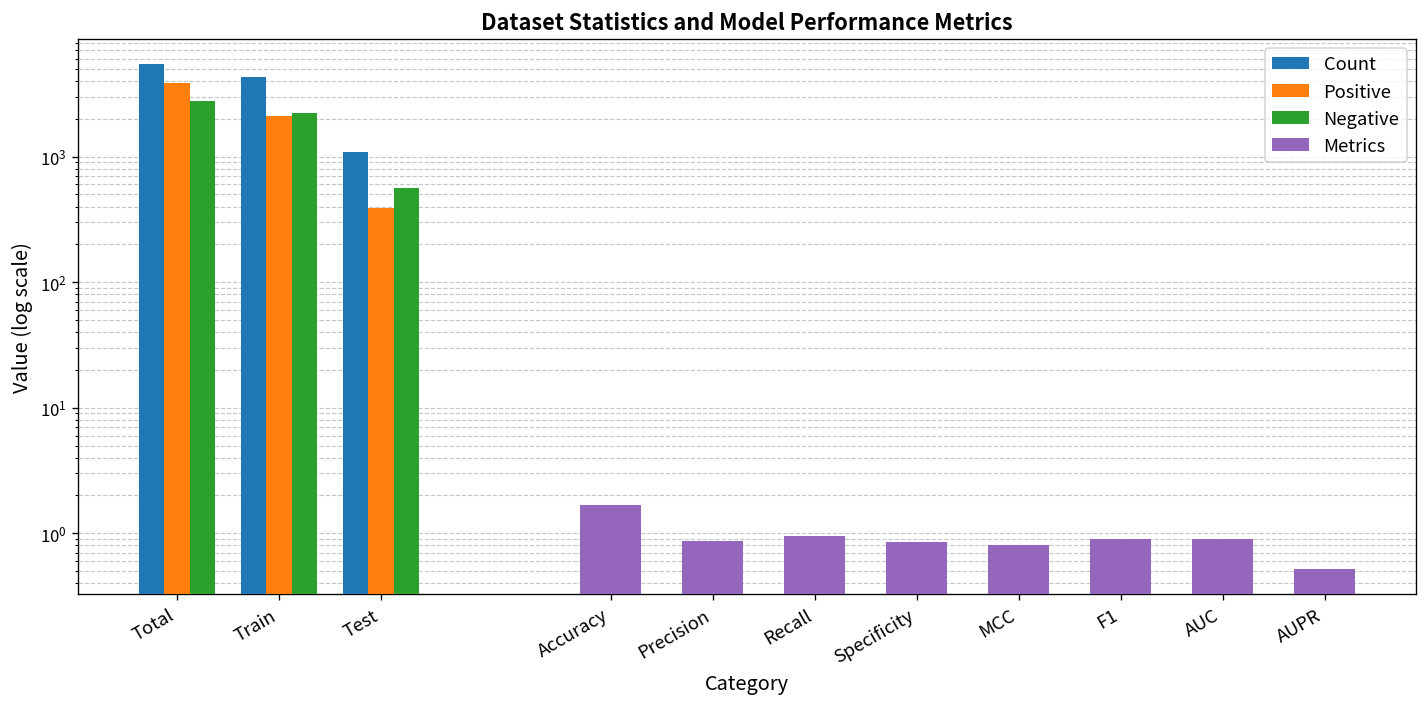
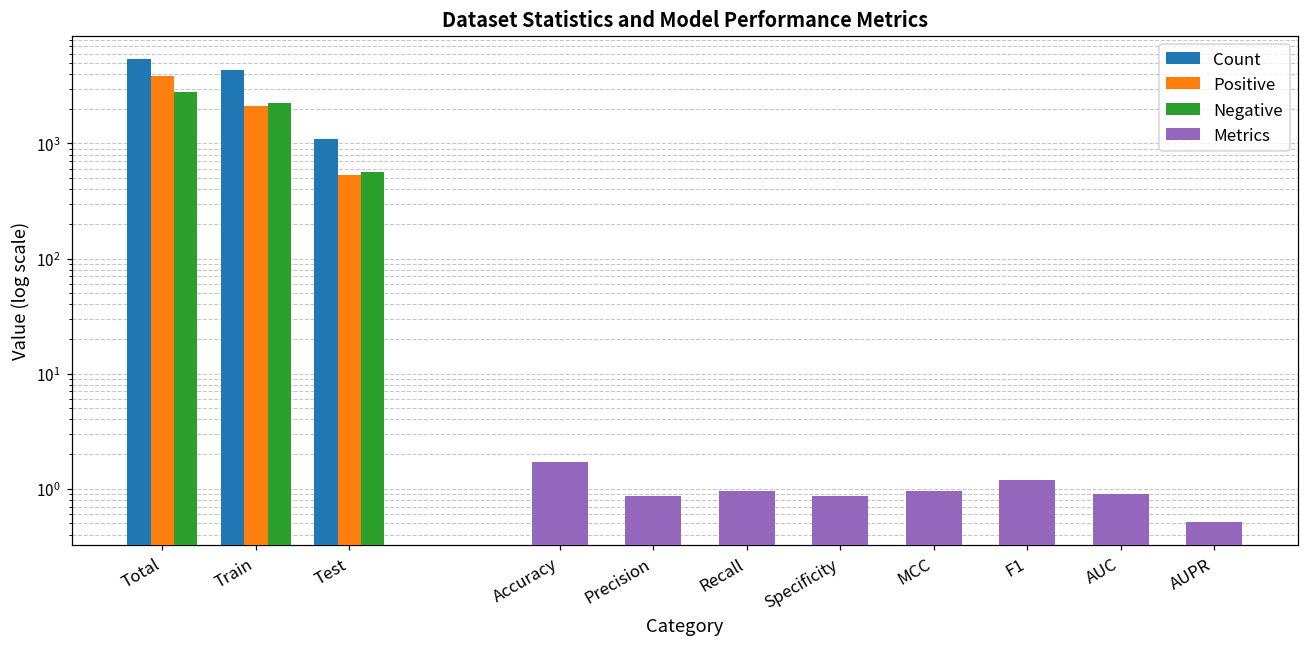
  {
    "Positive": {
      "Total": 3900,
      "Train": 2100,
-     "Test": 390
+     "Test": 500
    },
    "Metrics": {
      "Accuracy": 1.7,
      "Precision": 0.9,
      "Recall": 1.0,
      "Specificity": 0.9,
-     "MCC": 0.8,
-     "F1": 0.9,
+     "MCC": 1.0,
+     "F1": 1.2,
      "AUC": 0.9,
      "AUPR": 0.5
    }
  }
